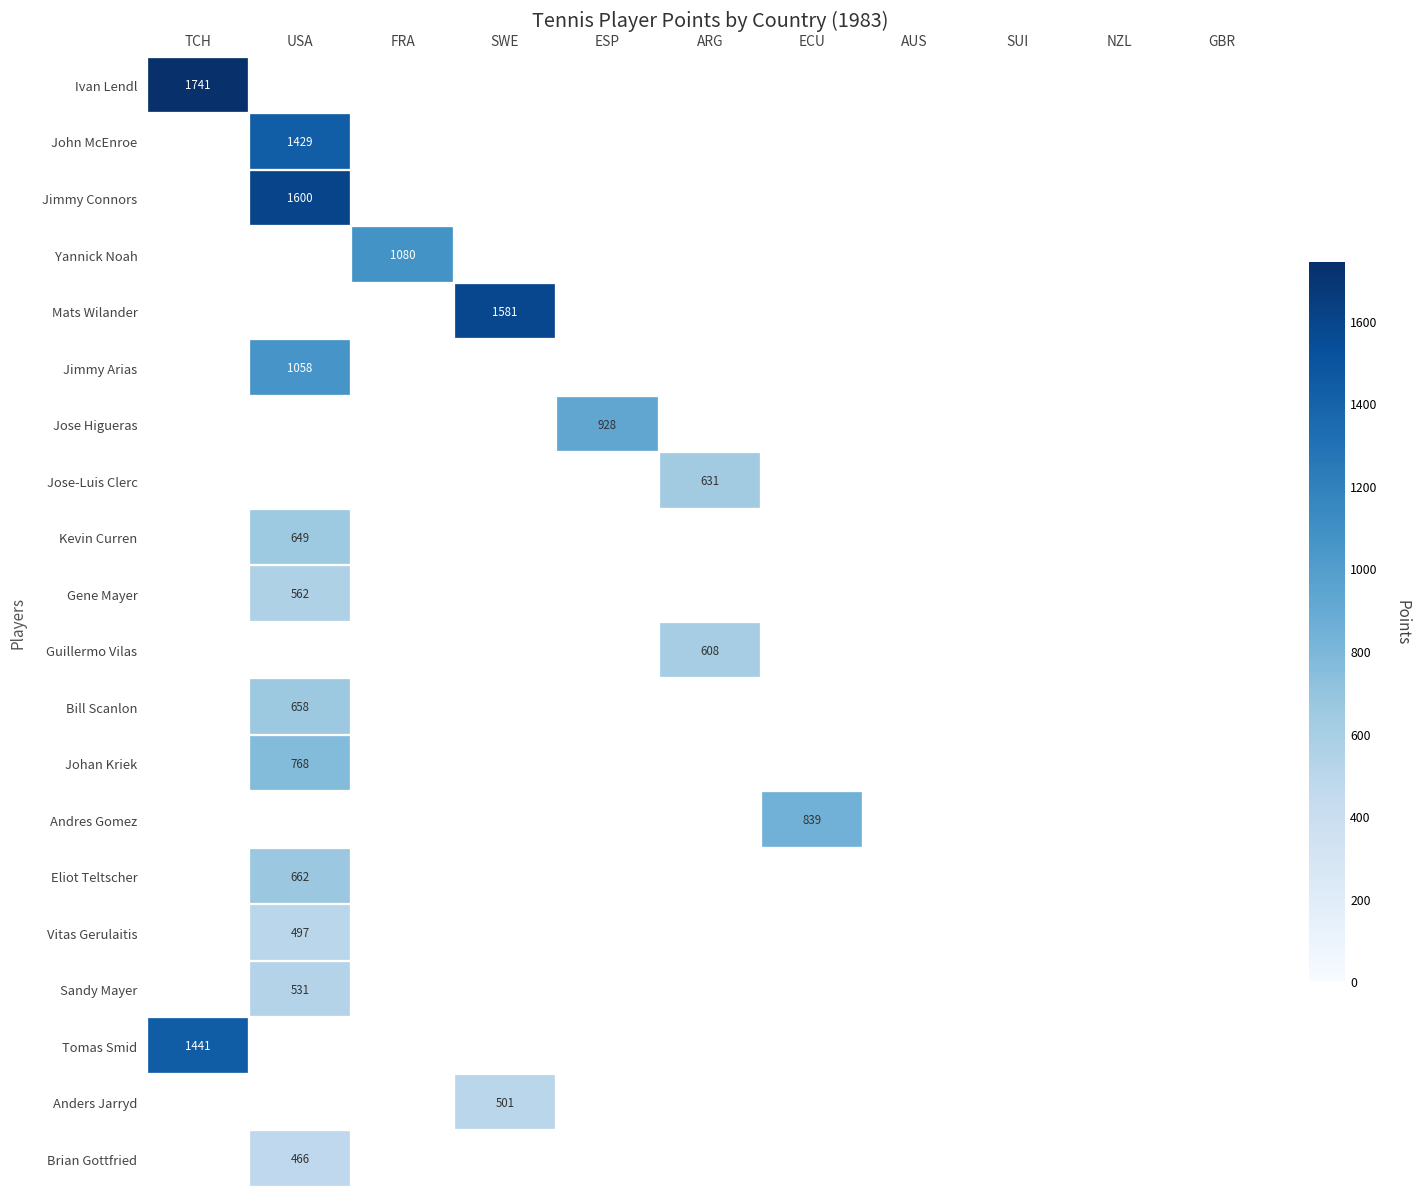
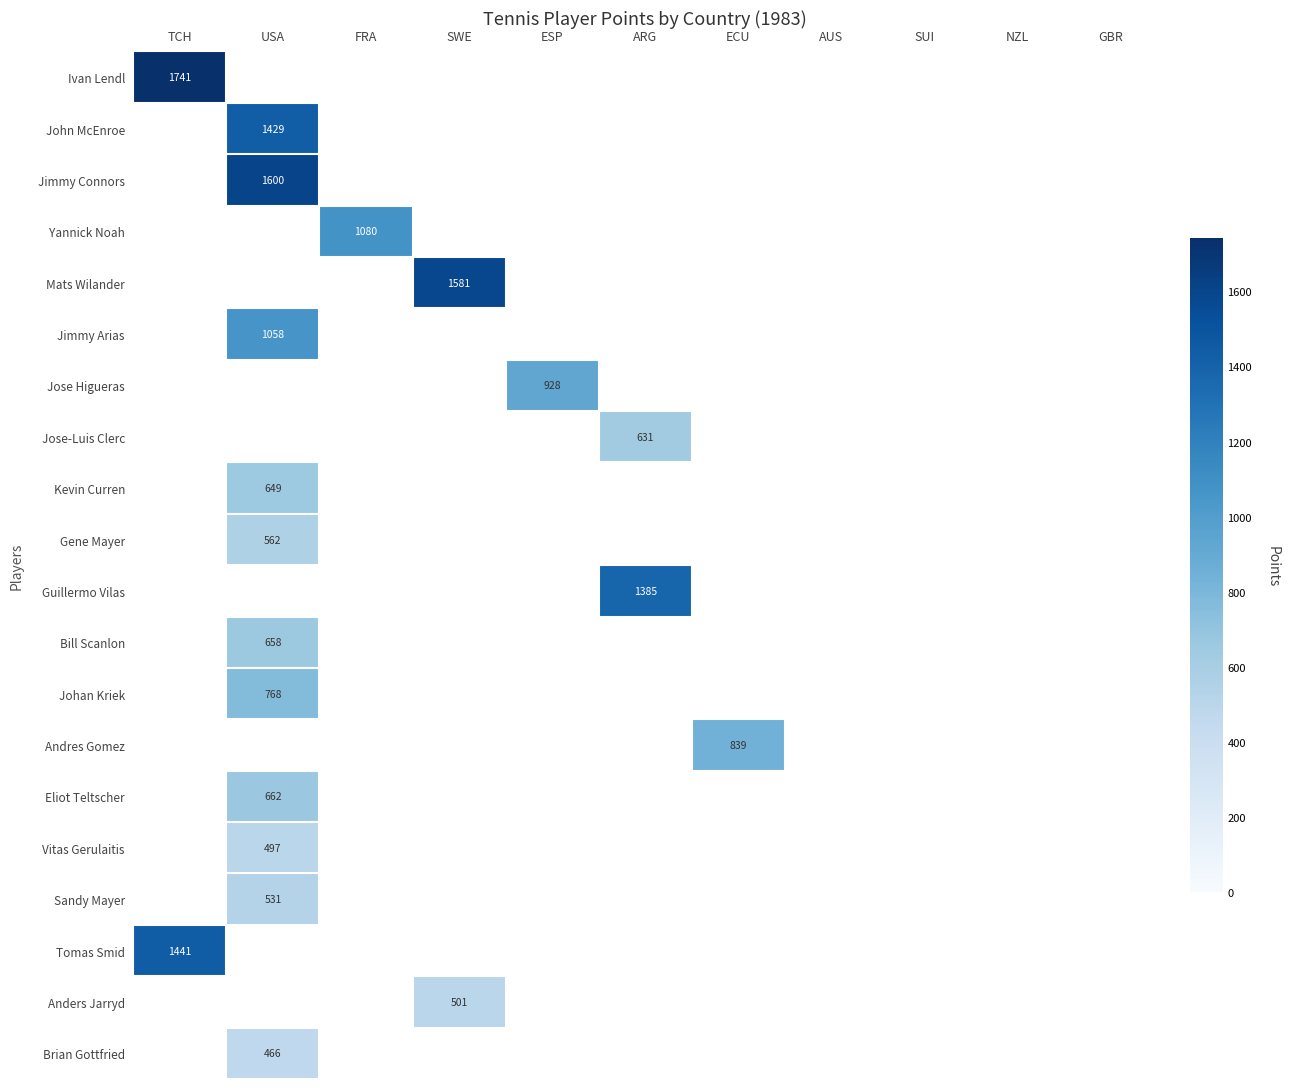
  {
    "Ivan Lendl": {
      "TCH": 1741
    },
    "John McEnroe": {
      "USA": 1429
    },
    "Jimmy Connors": {
      "USA": 1600
    },
    "Yannick Noah": {
      "FRA": 1080
    },
    "Mats Wilander": {
      "SWE": 1581
    },
    "Jimmy Arias": {
      "USA": 1058
    },
    "Jose Higueras": {
      "ESP": 928
    },
    "Jose-Luis Clerc": {
      "ARG": 631
    },
    "Kevin Curren": {
      "USA": 649
    },
    "Gene Mayer": {
      "USA": 562
    },
    "Guillermo Vilas": {
-     "ARG": 608
+     "ARG": 1385
    },
    "Bill Scanlon": {
      "USA": 658
    },
    "Johan Kriek": {
      "USA": 768
    },
    "Andres Gomez": {
      "ECU": 839
    },
    "Eliot Teltscher": {
      "USA": 662
    },
    "Vitas Gerulaitis": {
      "USA": 497
    },
    "Sandy Mayer": {
      "USA": 531
    },
    "Tomas Smid": {
      "TCH": 1441
    },
    "Anders Jarryd": {
      "SWE": 501
    },
    "Brian Gottfried": {
      "USA": 466
    }
  }
